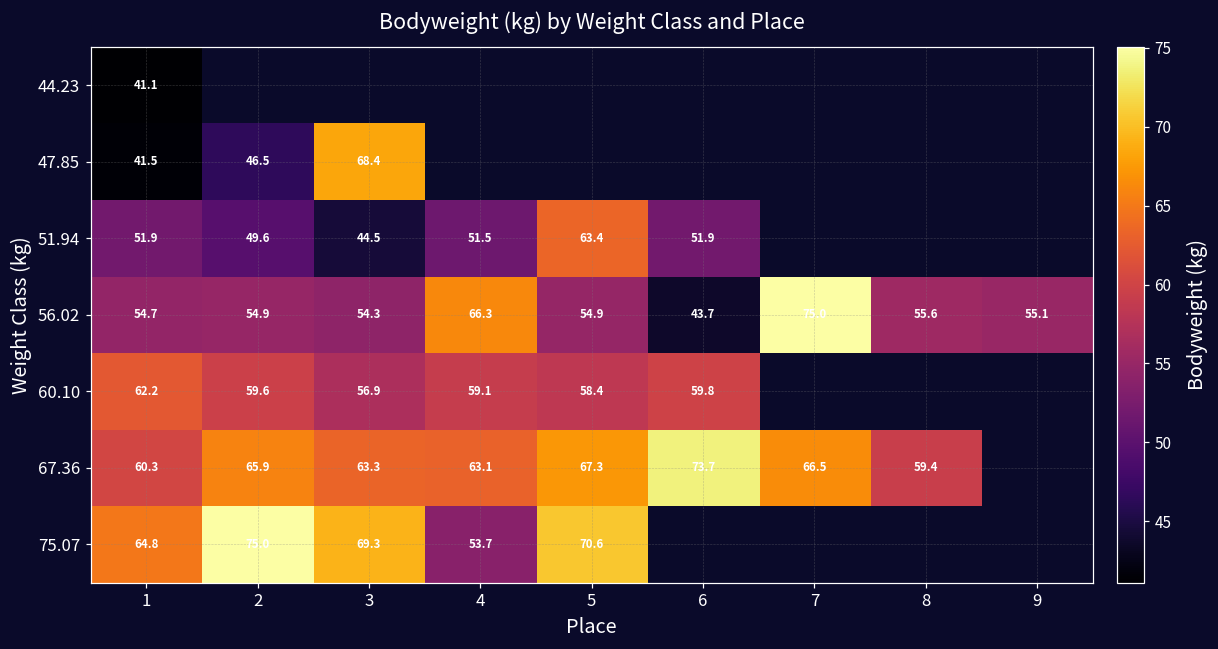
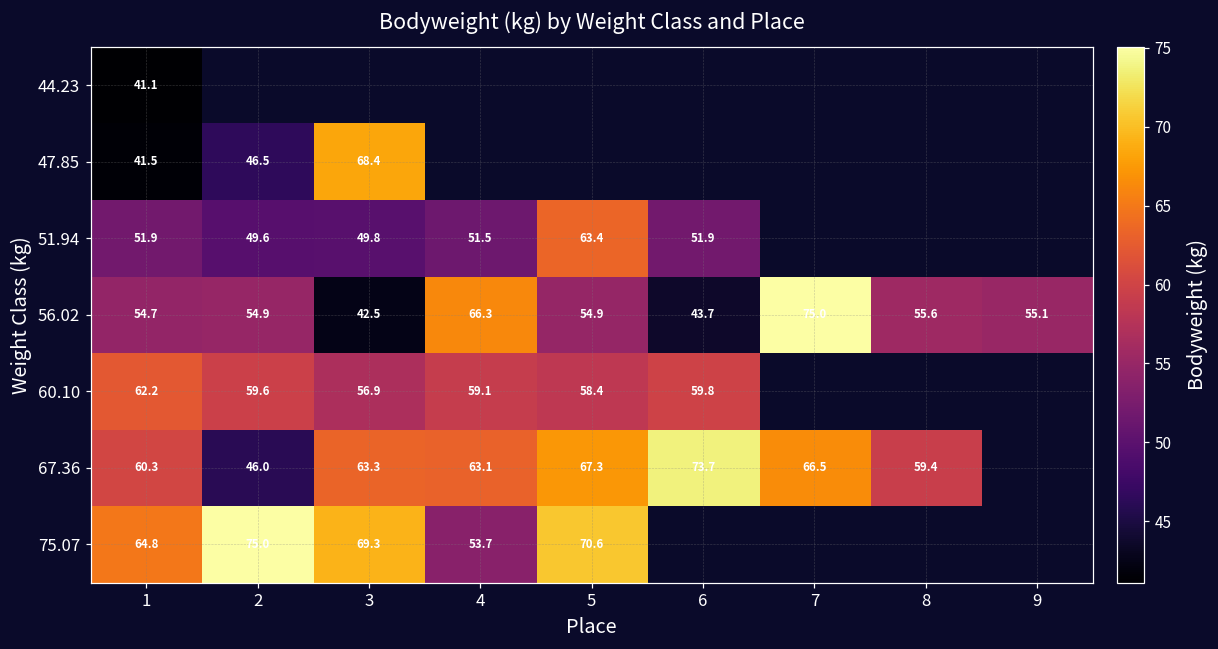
  {
    "44.23": {
      "1": 41.1
    },
    "47.85": {
      "1": 41.5,
      "2": 46.5,
      "3": 68.4
    },
    "51.94": {
      "1": 51.9,
      "2": 49.6,
-     "3": 44.5,
+     "3": 49.8,
      "4": 51.5,
      "5": 63.4,
      "6": 51.9
    },
    "56.02": {
      "1": 54.7,
      "2": 54.9,
-     "3": 54.3,
+     "3": 42.5,
      "4": 66.3,
      "5": 54.9,
      "6": 43.7,
      "7": 75.0,
      "8": 55.6,
      "9": 55.1
    },
    "60.10": {
      "1": 62.2,
      "2": 59.6,
      "3": 56.9,
      "4": 59.1,
      "5": 58.4,
      "6": 59.8
    },
    "67.36": {
      "1": 60.3,
-     "2": 65.9,
+     "2": 46.0,
      "3": 63.3,
      "4": 63.1,
      "5": 67.3,
      "6": 73.7,
      "7": 66.5,
      "8": 59.4
    },
    "75.07": {
      "1": 64.8,
      "2": 75.0,
      "3": 69.3,
      "4": 53.7,
      "5": 70.6
    }
  }
